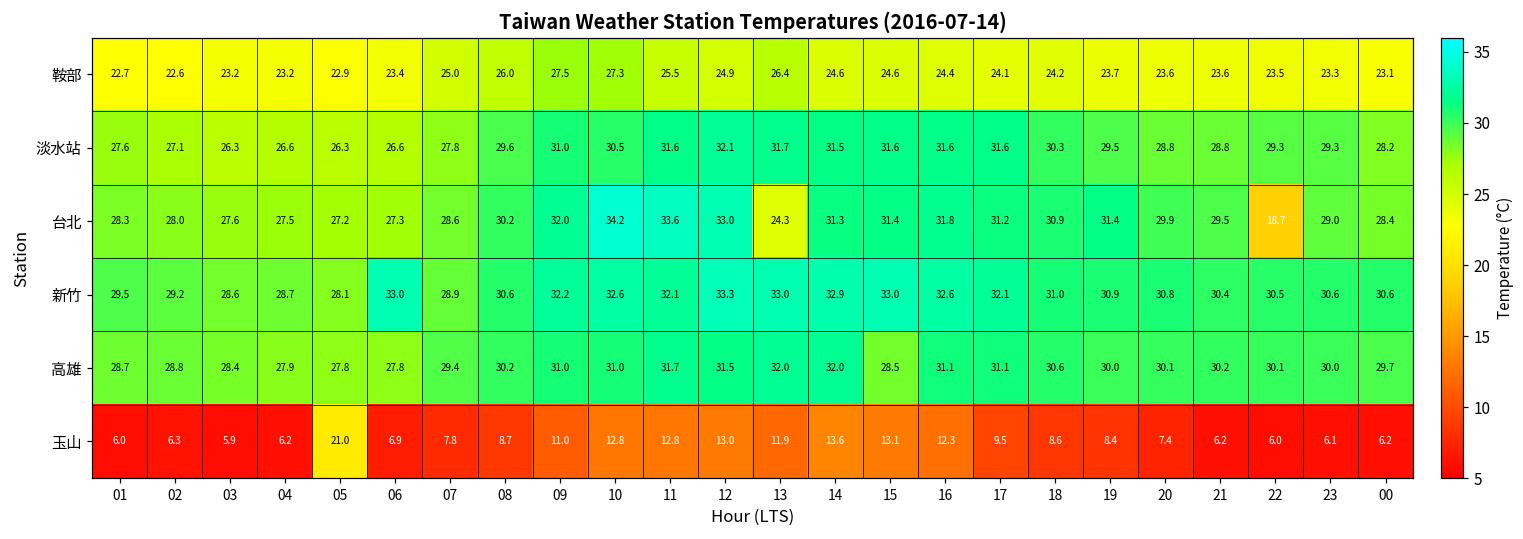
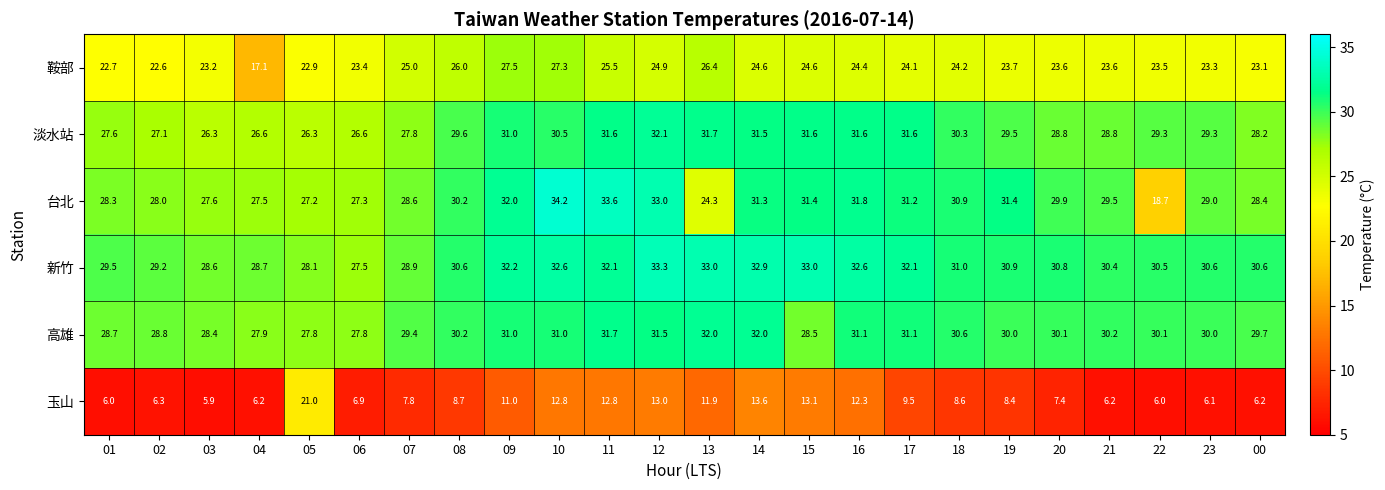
  {
    "鞍部": {
      "01": 22.7,
      "02": 22.6,
      "03": 23.2,
-     "04": 23.2,
+     "04": 17.1,
      "05": 22.9,
      "06": 23.4,
      "07": 25.0,
      "08": 26.0,
      "09": 27.5,
      "10": 27.3,
      "11": 25.5,
      "12": 24.9,
      "13": 26.4,
      "14": 24.6,
      "15": 24.6,
      "16": 24.4,
      "17": 24.1,
      "18": 24.2,
      "19": 23.7,
      "20": 23.6,
      "21": 23.6,
      "22": 23.5,
      "23": 23.3,
      "00": 23.1
    },
    "淡水站": {
      "01": 27.6,
      "02": 27.1,
      "03": 26.3,
      "04": 26.6,
      "05": 26.3,
      "06": 26.6,
      "07": 27.8,
      "08": 29.6,
      "09": 31.0,
      "10": 30.5,
      "11": 31.6,
      "12": 32.1,
      "13": 31.7,
      "14": 31.5,
      "15": 31.6,
      "16": 31.6,
      "17": 31.6,
      "18": 30.3,
      "19": 29.5,
      "20": 28.8,
      "21": 28.8,
      "22": 29.3,
      "23": 29.3,
      "00": 28.2
    },
    "台北": {
      "01": 28.3,
      "02": 28.0,
      "03": 27.6,
      "04": 27.5,
      "05": 27.2,
      "06": 27.3,
      "07": 28.6,
      "08": 30.2,
      "09": 32.0,
      "10": 34.2,
      "11": 33.6,
      "12": 33.0,
      "13": 24.3,
      "14": 31.3,
      "15": 31.4,
      "16": 31.8,
      "17": 31.2,
      "18": 30.9,
      "19": 31.4,
      "20": 29.9,
      "21": 29.5,
      "22": 18.7,
      "23": 29.0,
      "00": 28.4
    },
    "新竹": {
      "01": 29.5,
      "02": 29.2,
      "03": 28.6,
      "04": 28.7,
      "05": 28.1,
-     "06": 33.0,
+     "06": 27.5,
      "07": 28.9,
      "08": 30.6,
      "09": 32.2,
      "10": 32.6,
      "11": 32.1,
      "12": 33.3,
      "13": 33.0,
      "14": 32.9,
      "15": 33.0,
      "16": 32.6,
      "17": 32.1,
      "18": 31.0,
      "19": 30.9,
      "20": 30.8,
      "21": 30.4,
      "22": 30.5,
      "23": 30.6,
      "00": 30.6
    },
    "高雄": {
      "01": 28.7,
      "02": 28.8,
      "03": 28.4,
      "04": 27.9,
      "05": 27.8,
      "06": 27.8,
      "07": 29.4,
      "08": 30.2,
      "09": 31.0,
      "10": 31.0,
      "11": 31.7,
      "12": 31.5,
      "13": 32.0,
      "14": 32.0,
      "15": 28.5,
      "16": 31.1,
      "17": 31.1,
      "18": 30.6,
      "19": 30.0,
      "20": 30.1,
      "21": 30.2,
      "22": 30.1,
      "23": 30.0,
      "00": 29.7
    },
    "玉山": {
      "01": 6.0,
      "02": 6.3,
      "03": 5.9,
      "04": 6.2,
      "05": 21.0,
      "06": 6.9,
      "07": 7.8,
      "08": 8.7,
      "09": 11.0,
      "10": 12.8,
      "11": 12.8,
      "12": 13.0,
      "13": 11.9,
      "14": 13.6,
      "15": 13.1,
      "16": 12.3,
      "17": 9.5,
      "18": 8.6,
      "19": 8.4,
      "20": 7.4,
      "21": 6.2,
      "22": 6.0,
      "23": 6.1,
      "00": 6.2
    }
  }
